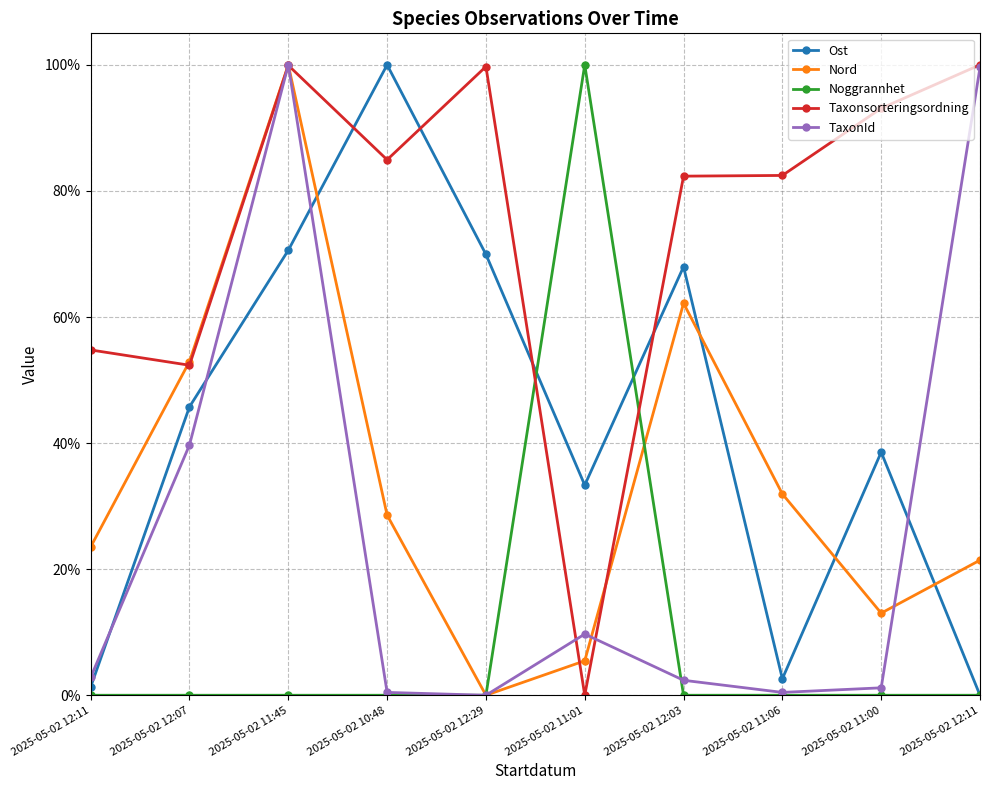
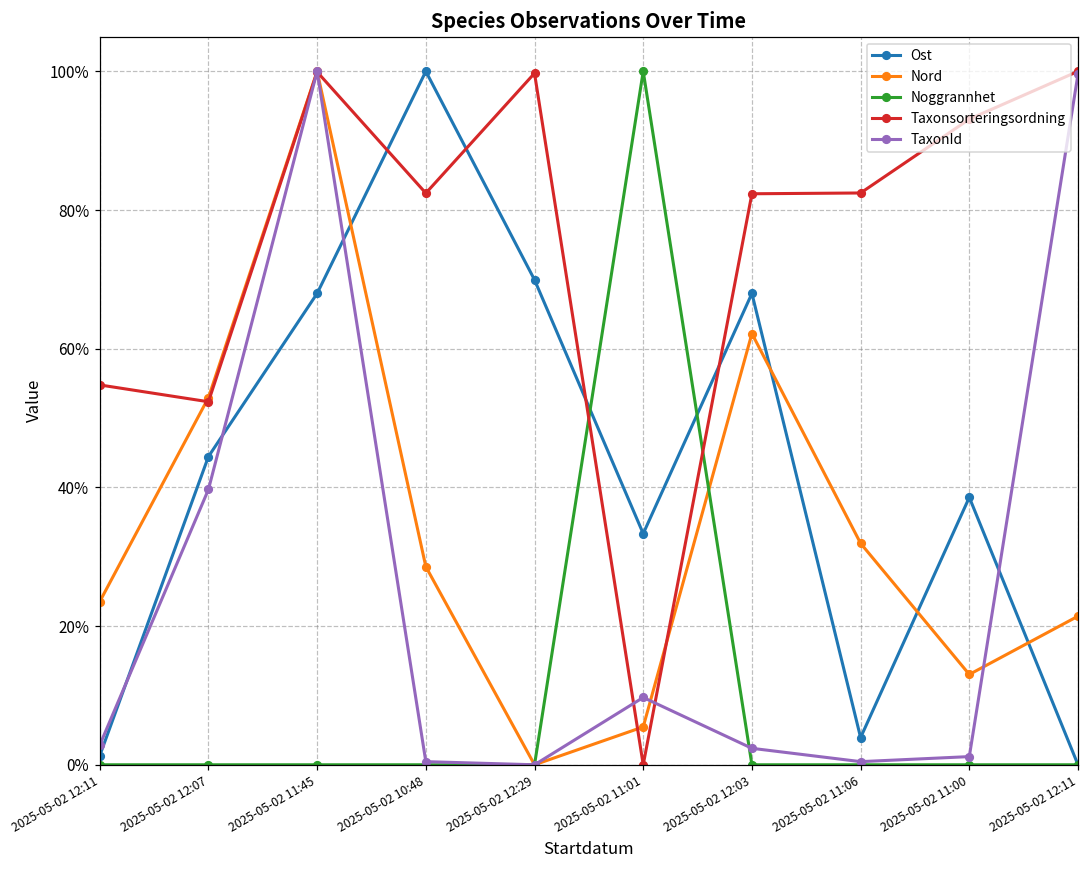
  {
    "Ost": {
-     "2025-05-02 12:07": "46%",
-     "2025-05-02 11:45": "71%",
+     "2025-05-02 12:07": "44%",
+     "2025-05-02 11:45": "68%",
      "2025-05-02 10:48": "100%",
      "2025-05-02 12:29": "70%",
      "2025-05-02 11:01": "33%",
      "2025-05-02 12:03": "68%",
-     "2025-05-02 11:06": "3%",
+     "2025-05-02 11:06": "4%",
      "2025-05-02 11:00": "39%"
    },
    "Nord": {
      "2025-05-02 12:07": "53%",
      "2025-05-02 10:48": "29%",
      "2025-05-02 11:01": "5%",
      "2025-05-02 12:03": "62%",
      "2025-05-02 11:06": "32%",
      "2025-05-02 11:00": "13%"
    },
    "Noggrannhet": {
      "2025-05-02 12:07": "0%",
      "2025-05-02 11:45": "0%",
      "2025-05-02 10:48": "0%",
      "2025-05-02 11:01": "100%",
      "2025-05-02 12:03": "0%",
      "2025-05-02 11:06": "0%",
      "2025-05-02 11:00": "0%"
    },
    "Taxonsorteringsordning": {
      "2025-05-02 12:07": "52%",
-     "2025-05-02 10:48": "85%",
+     "2025-05-02 10:48": "82%",
      "2025-05-02 12:29": "100%",
      "2025-05-02 11:01": "0%",
      "2025-05-02 12:03": "82%",
      "2025-05-02 11:06": "82%"
    },
    "TaxonId": {
      "2025-05-02 12:07": "40%",
      "2025-05-02 10:48": "0%",
      "2025-05-02 11:01": "10%",
      "2025-05-02 12:03": "2%",
      "2025-05-02 11:06": "0%",
      "2025-05-02 11:00": "1%"
    }
  }
